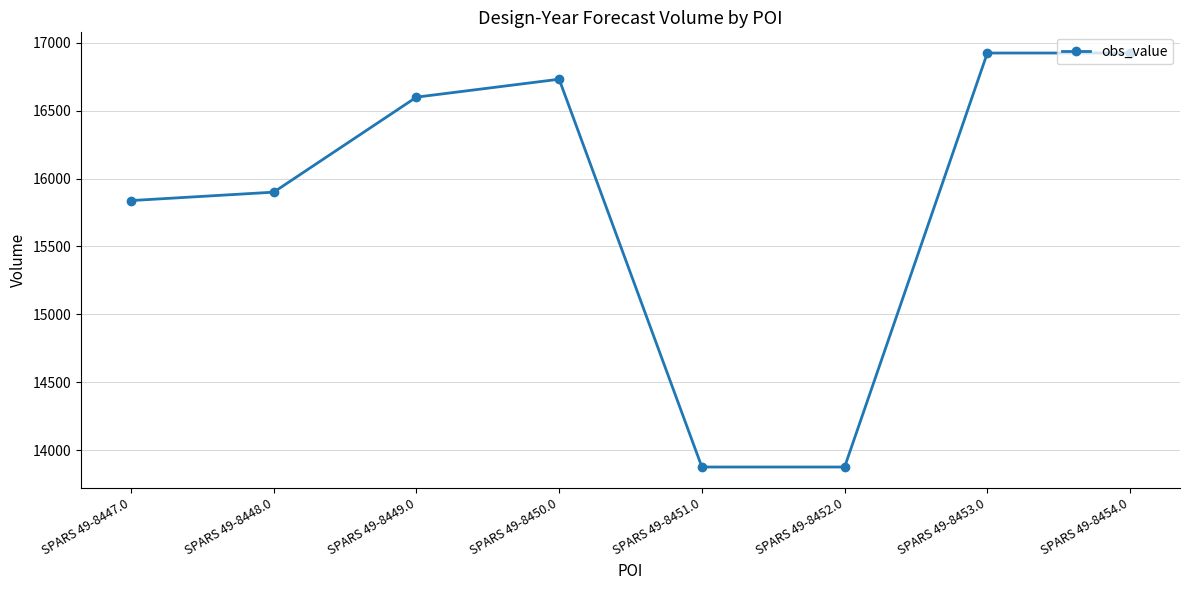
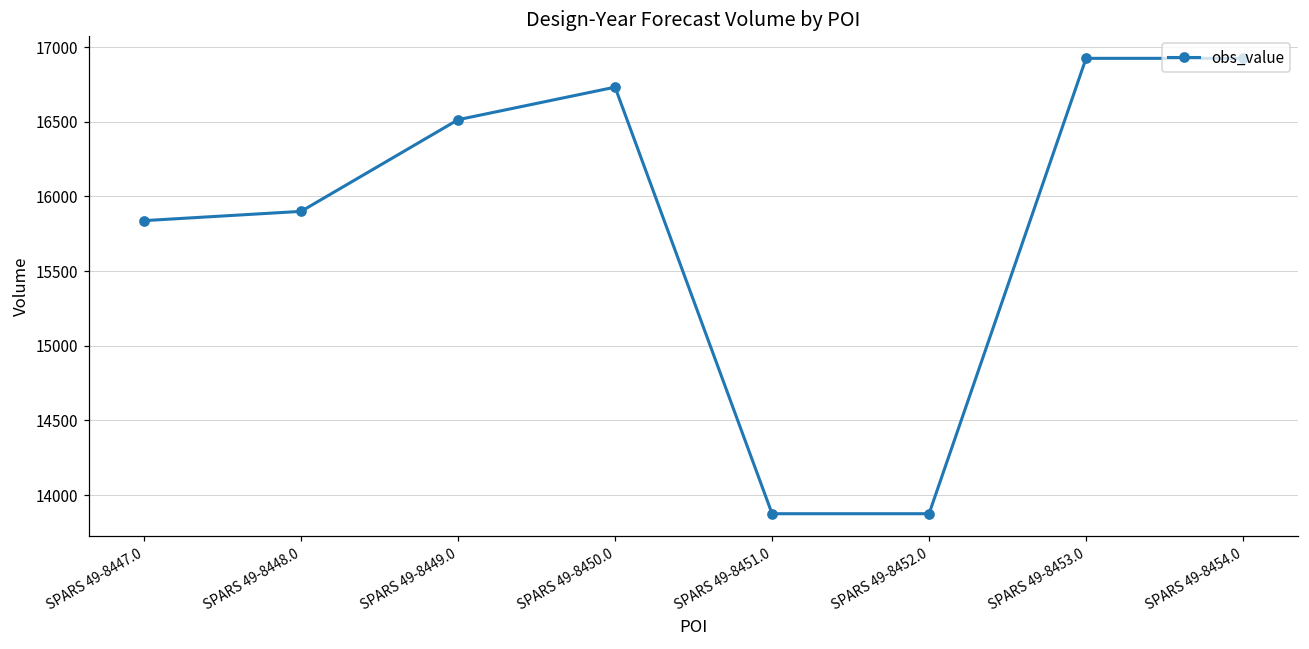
  {
    "SPARS 49-8447.0": 15840,
    "SPARS 49-8448.0": 15900,
-   "SPARS 49-8449.0": 16600,
+   "SPARS 49-8449.0": 16510,
    "SPARS 49-8450.0": 16730,
    "SPARS 49-8451.0": 13880,
    "SPARS 49-8452.0": 13880,
    "SPARS 49-8453.0": 16930
  }
